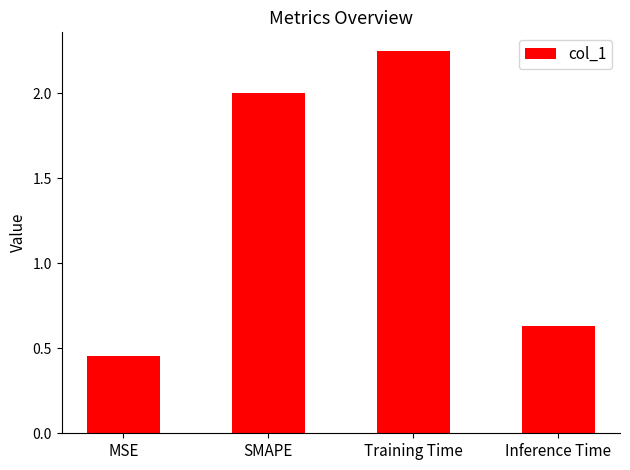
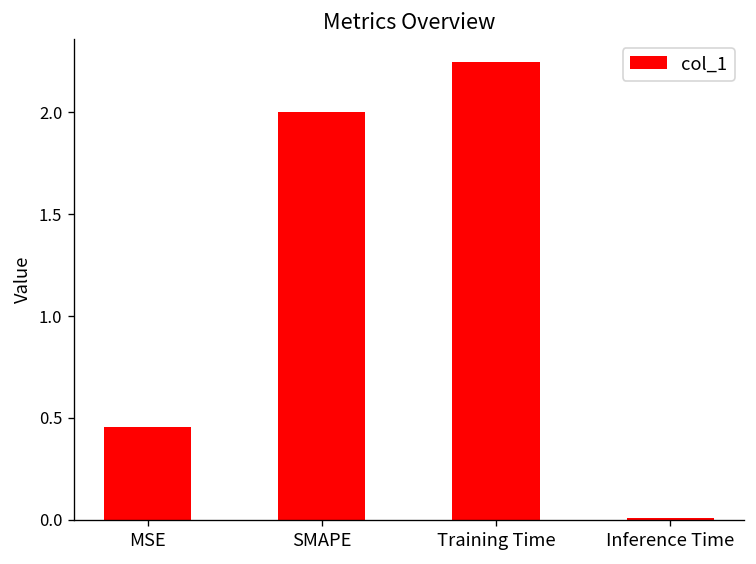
  {
    "MSE": 0.46,
    "SMAPE": 2.00,
    "Training Time": 2.25,
-   "Inference Time": 0.63
+   "Inference Time": 0.01
  }
